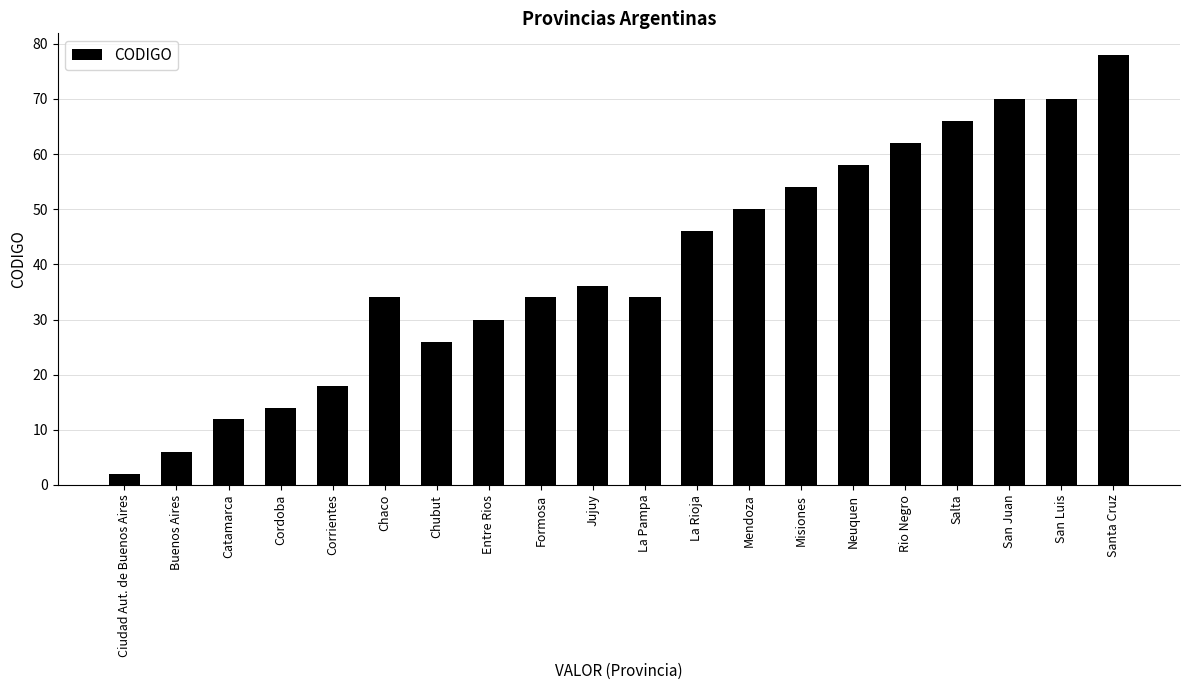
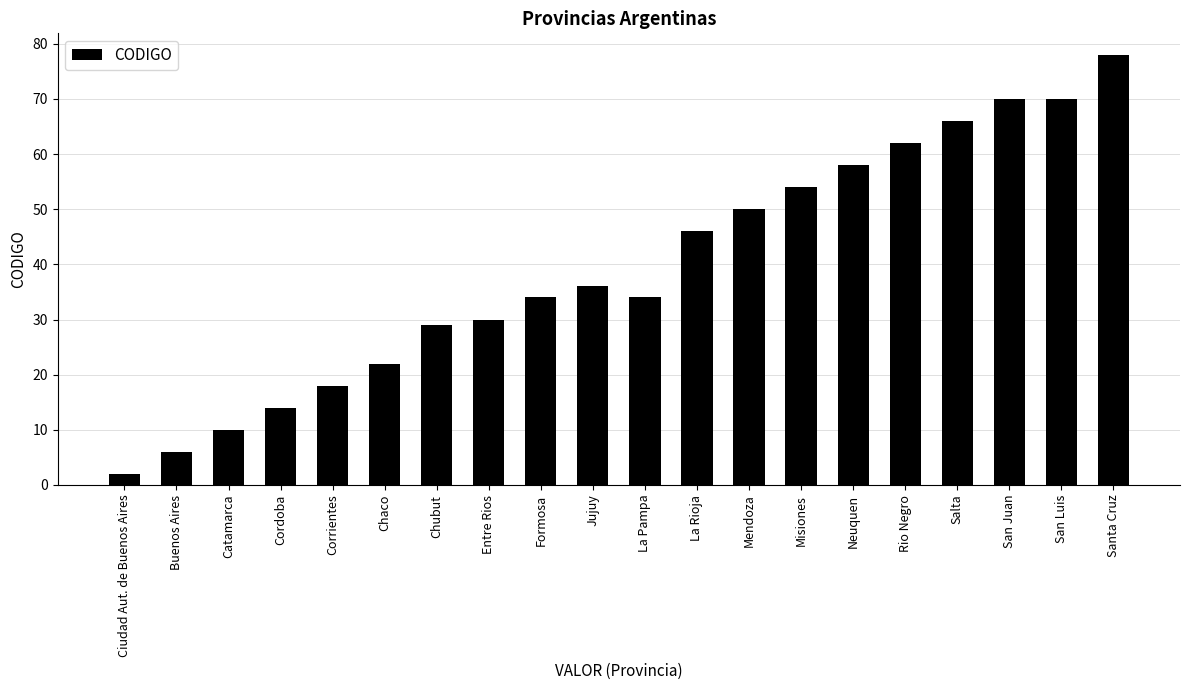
  {
    "Ciudad Aut. de Buenos Aires": 2,
    "Buenos Aires": 6,
-   "Catamarca": 12,
+   "Catamarca": 10,
    "Cordoba": 14,
    "Corrientes": 18,
-   "Chaco": 34,
-   "Chubut": 26,
+   "Chaco": 22,
+   "Chubut": 29,
    "Entre Rios": 30,
    "Formosa": 34,
    "Jujuy": 36,
    "La Pampa": 34,
    "La Rioja": 46,
    "Mendoza": 50,
    "Misiones": 54,
    "Neuquen": 58,
    "Rio Negro": 62,
    "Salta": 66,
    "San Juan": 70,
    "San Luis": 70,
    "Santa Cruz": 78
  }
